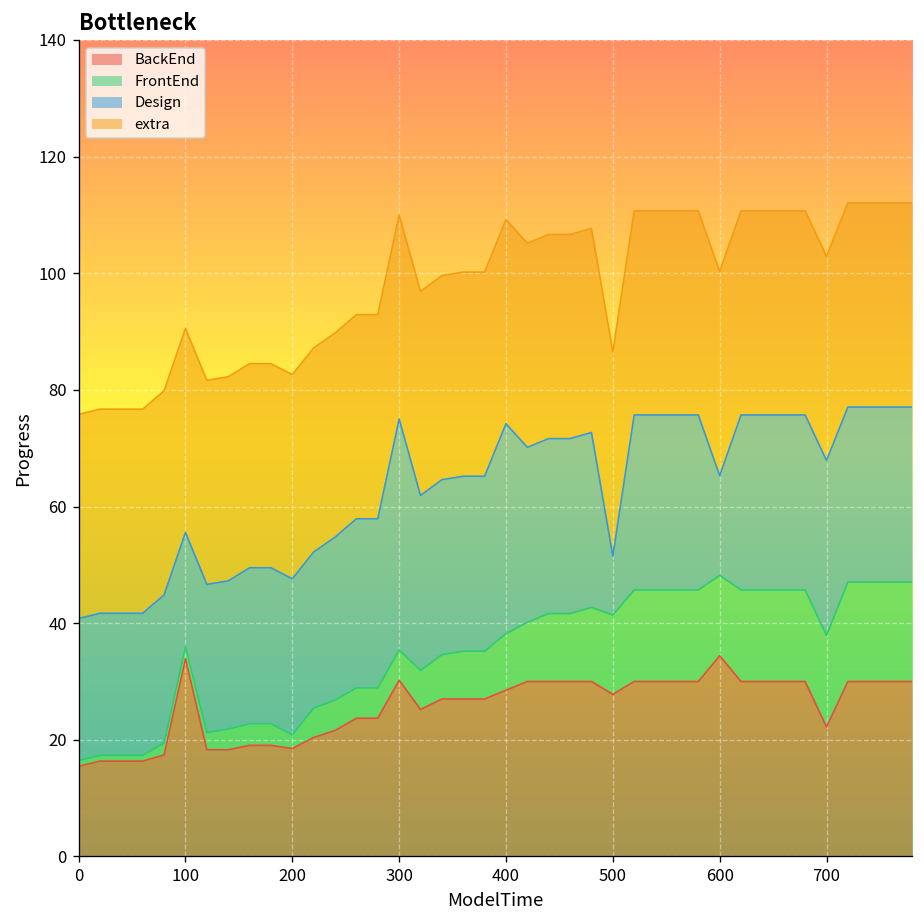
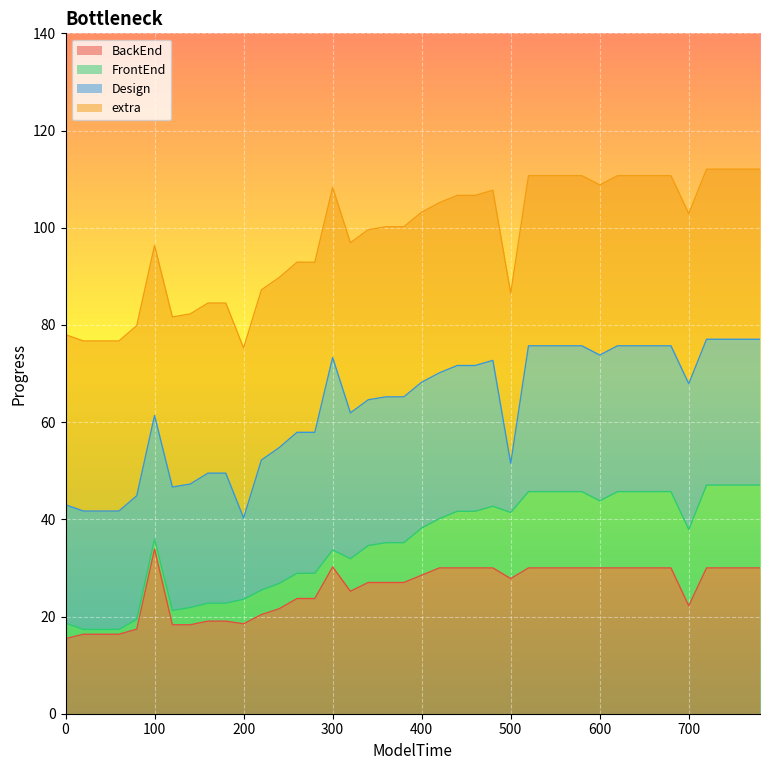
  {
    "BackEnd": {
      "0": 15,
      "100": 34,
      "200": 19,
      "300": 30,
      "400": 29,
      "500": 28,
-     "600": 34,
+     "600": 30,
      "700": 22
    },
    "FrontEnd": {
-     "0": 1,
+     "0": 3,
      "100": 2,
-     "200": 2,
-     "300": 5,
+     "200": 5,
+     "300": 4,
      "400": 10,
      "500": 14,
      "600": 14,
      "700": 16
    },
    "Design": {
      "0": 24,
-     "100": 20,
-     "200": 27,
+     "100": 25,
+     "200": 17,
      "300": 40,
-     "400": 36,
+     "400": 30,
      "500": 10,
-     "600": 17,
+     "600": 30,
      "700": 30
    },
    "extra": {
      "0": 35,
      "100": 35,
      "200": 35,
      "300": 35,
      "400": 35,
      "500": 35,
      "600": 35,
      "700": 35
    }
  }
